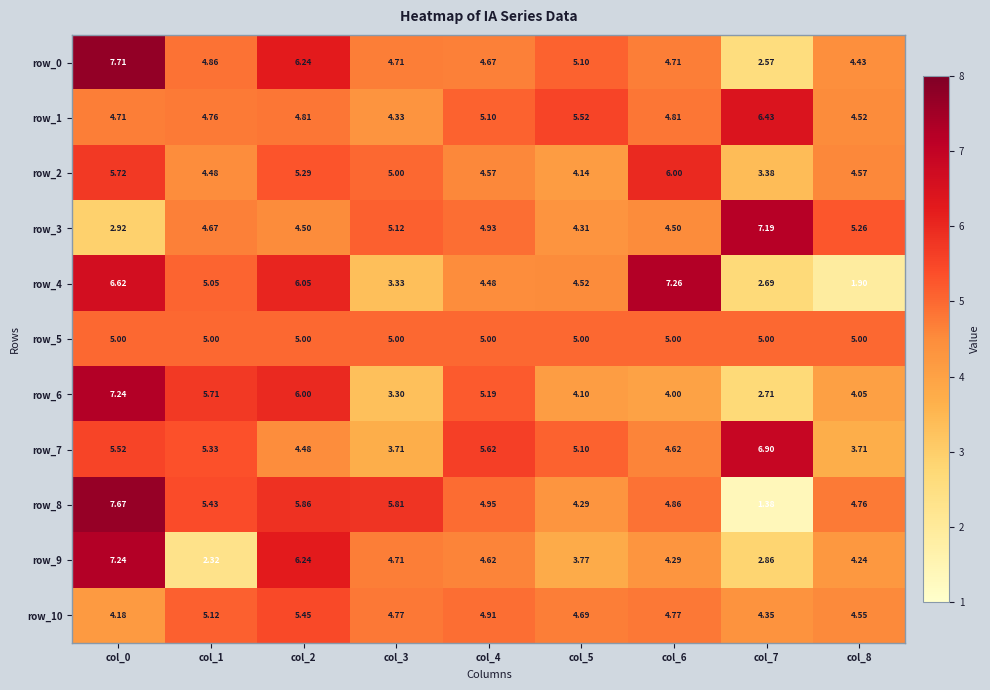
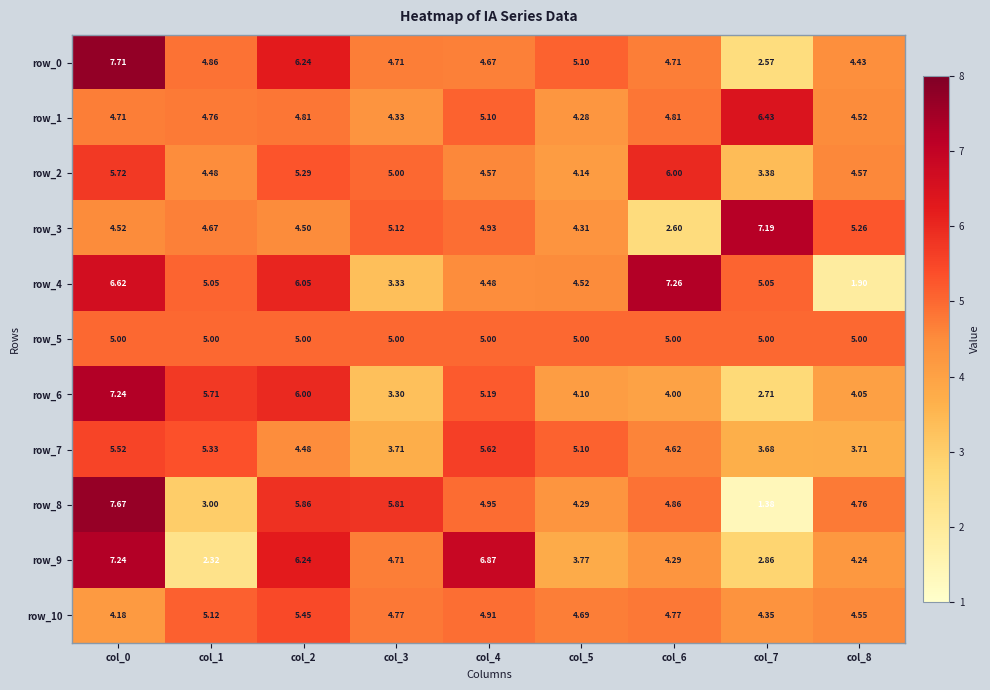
  {
    "row_0": {
      "col_0": 7.71,
      "col_1": 4.86,
      "col_2": 6.24,
      "col_3": 4.71,
      "col_4": 4.67,
      "col_5": 5.10,
      "col_6": 4.71,
      "col_7": 2.57,
      "col_8": 4.43
    },
    "row_1": {
      "col_0": 4.71,
      "col_1": 4.76,
      "col_2": 4.81,
      "col_3": 4.33,
      "col_4": 5.10,
-     "col_5": 5.52,
+     "col_5": 4.28,
      "col_6": 4.81,
      "col_7": 6.43,
      "col_8": 4.52
    },
    "row_2": {
      "col_0": 5.72,
      "col_1": 4.48,
      "col_2": 5.29,
      "col_3": 5.00,
      "col_4": 4.57,
      "col_5": 4.14,
      "col_6": 6.00,
      "col_7": 3.38,
      "col_8": 4.57
    },
    "row_3": {
-     "col_0": 2.92,
+     "col_0": 4.52,
      "col_1": 4.67,
      "col_2": 4.50,
      "col_3": 5.12,
      "col_4": 4.93,
      "col_5": 4.31,
-     "col_6": 4.50,
+     "col_6": 2.60,
      "col_7": 7.19,
      "col_8": 5.26
    },
    "row_4": {
      "col_0": 6.62,
      "col_1": 5.05,
      "col_2": 6.05,
      "col_3": 3.33,
      "col_4": 4.48,
      "col_5": 4.52,
      "col_6": 7.26,
-     "col_7": 2.69,
+     "col_7": 5.05,
      "col_8": 1.90
    },
    "row_5": {
      "col_0": 5.00,
      "col_1": 5.00,
      "col_2": 5.00,
      "col_3": 5.00,
      "col_4": 5.00,
      "col_5": 5.00,
      "col_6": 5.00,
      "col_7": 5.00,
      "col_8": 5.00
    },
    "row_6": {
      "col_0": 7.24,
      "col_1": 5.71,
      "col_2": 6.00,
      "col_3": 3.30,
      "col_4": 5.19,
      "col_5": 4.10,
      "col_6": 4.00,
      "col_7": 2.71,
      "col_8": 4.05
    },
    "row_7": {
      "col_0": 5.52,
      "col_1": 5.33,
      "col_2": 4.48,
      "col_3": 3.71,
      "col_4": 5.62,
      "col_5": 5.10,
      "col_6": 4.62,
-     "col_7": 6.90,
+     "col_7": 3.68,
      "col_8": 3.71
    },
    "row_8": {
      "col_0": 7.67,
-     "col_1": 5.43,
+     "col_1": 3.00,
      "col_2": 5.86,
      "col_3": 5.81,
      "col_4": 4.95,
      "col_5": 4.29,
      "col_6": 4.86,
      "col_7": 1.38,
      "col_8": 4.76
    },
    "row_9": {
      "col_0": 7.24,
      "col_1": 2.32,
      "col_2": 6.24,
      "col_3": 4.71,
-     "col_4": 4.62,
+     "col_4": 6.87,
      "col_5": 3.77,
      "col_6": 4.29,
      "col_7": 2.86,
      "col_8": 4.24
    },
    "row_10": {
      "col_0": 4.18,
      "col_1": 5.12,
      "col_2": 5.45,
      "col_3": 4.77,
      "col_4": 4.91,
      "col_5": 4.69,
      "col_6": 4.77,
      "col_7": 4.35,
      "col_8": 4.55
    }
  }
